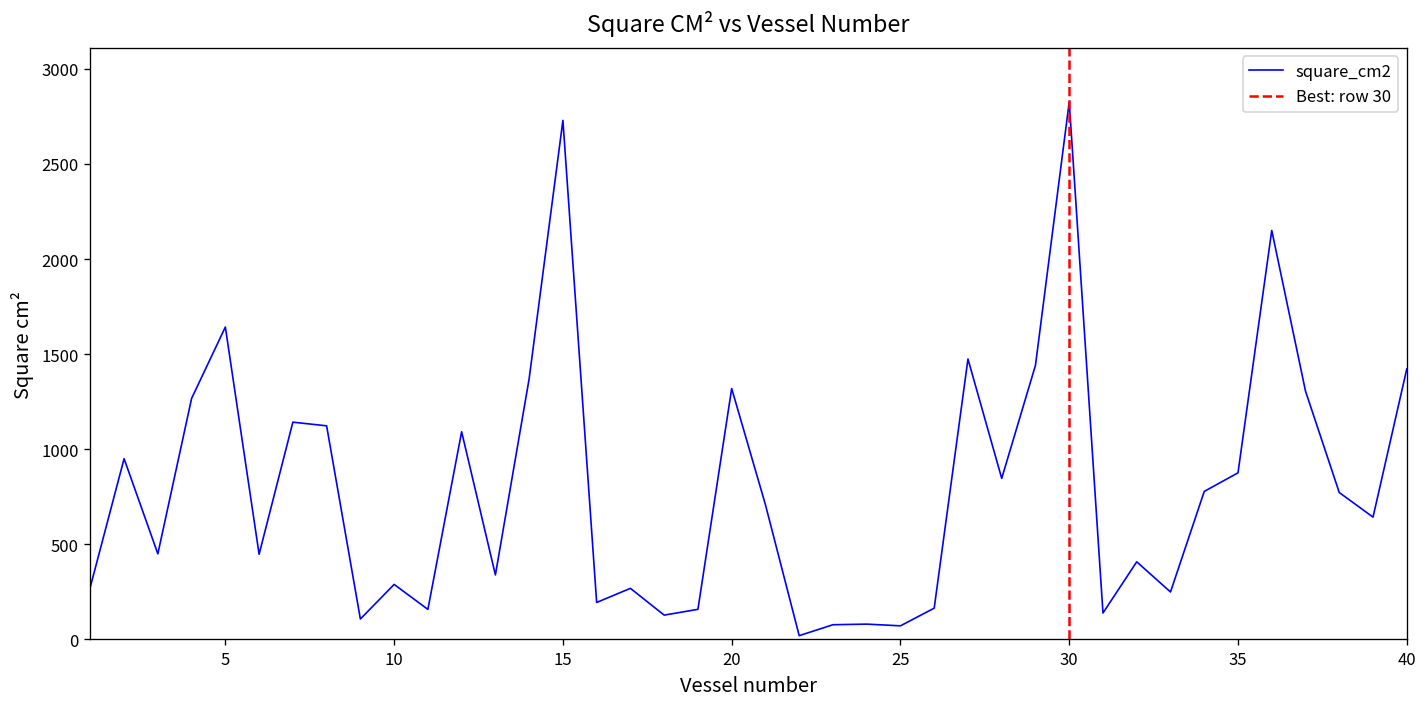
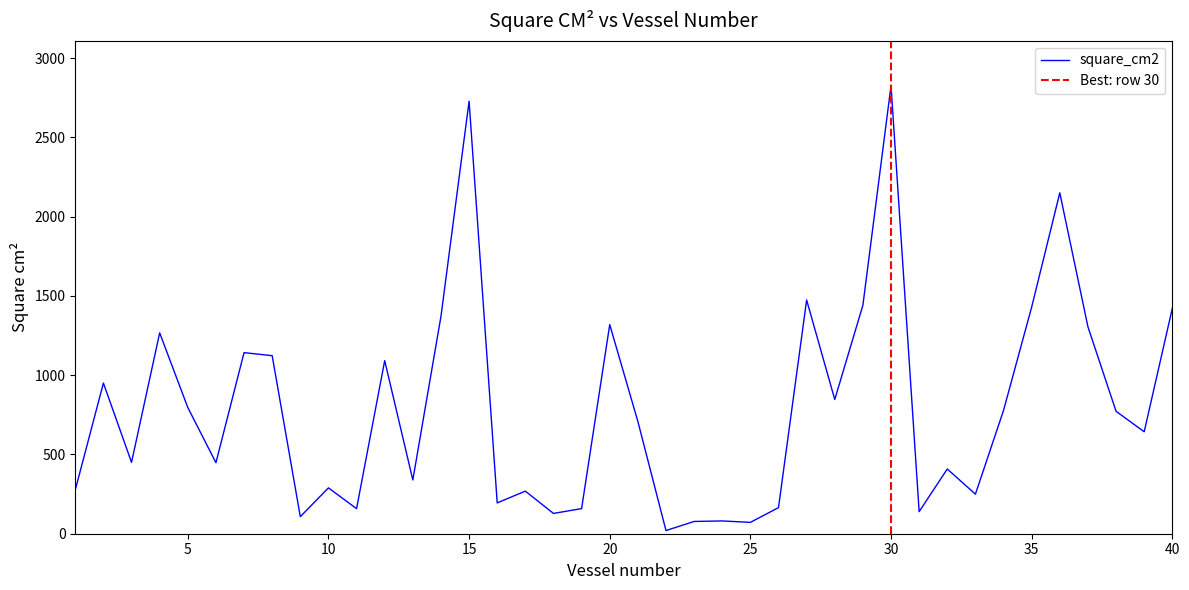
  {
-   "5": 1640,
+   "5": 800,
    "10": 290,
    "15": 2730,
    "20": 1320,
    "25": 70,
    "30": 2830,
-   "35": 880,
+   "35": 1430,
    "40": 1420
  }
